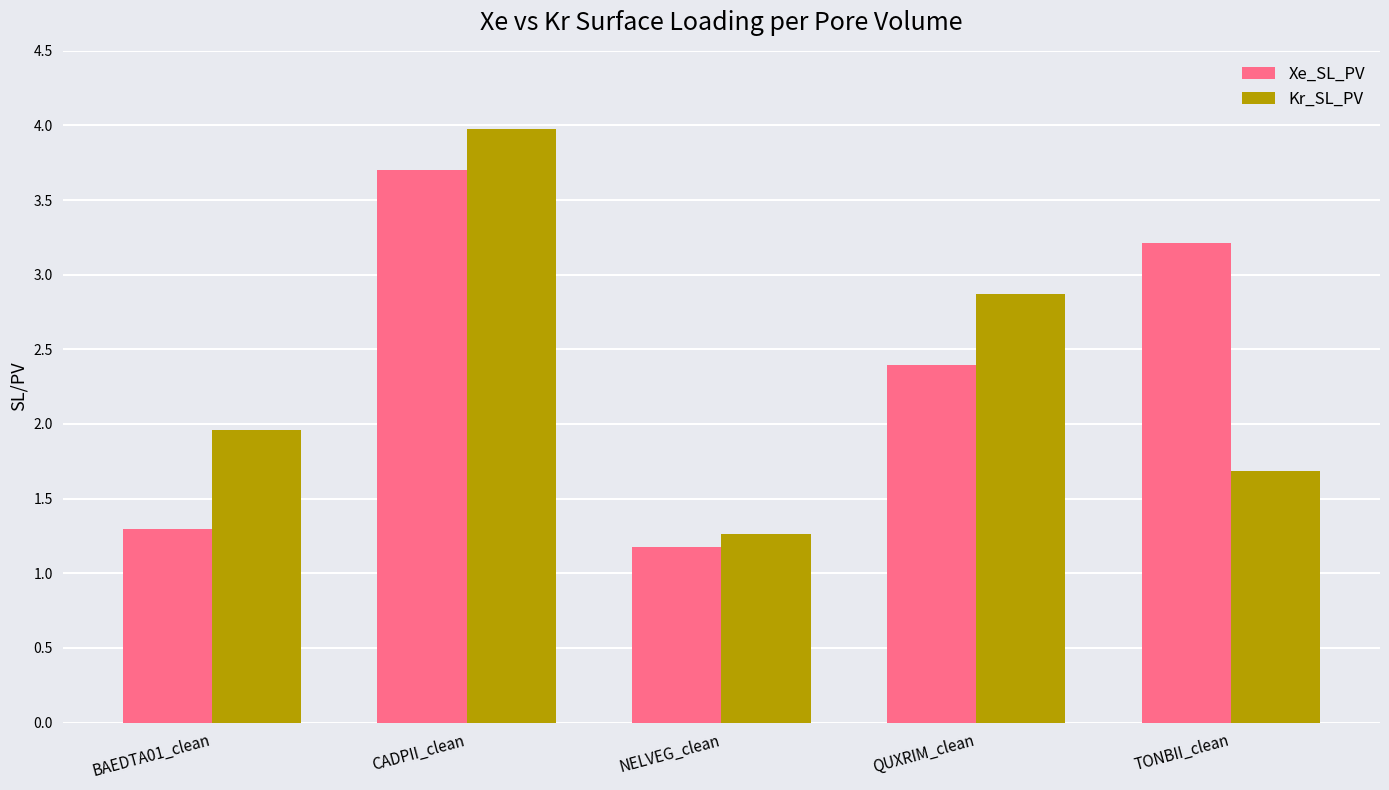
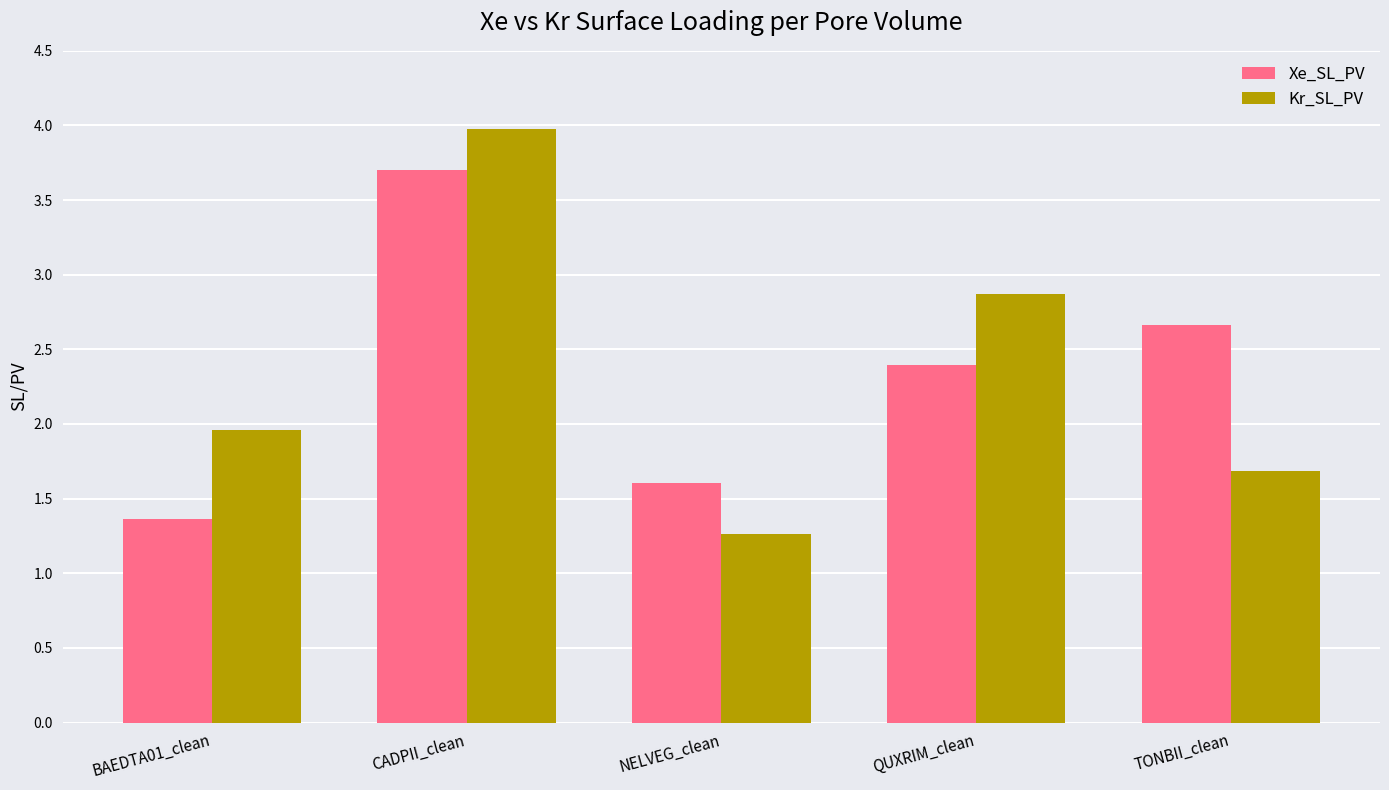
  {
    "Xe_SL_PV": {
-     "BAEDTA01_clean": 1.29,
+     "BAEDTA01_clean": 1.36,
      "CADPII_clean": 3.70,
-     "NELVEG_clean": 1.18,
+     "NELVEG_clean": 1.60,
      "QUXRIM_clean": 2.40,
-     "TONBII_clean": 3.21
+     "TONBII_clean": 2.67
    },
    "Kr_SL_PV": {
      "BAEDTA01_clean": 1.96,
      "CADPII_clean": 3.97,
      "NELVEG_clean": 1.26,
      "QUXRIM_clean": 2.87,
      "TONBII_clean": 1.68
    }
  }
